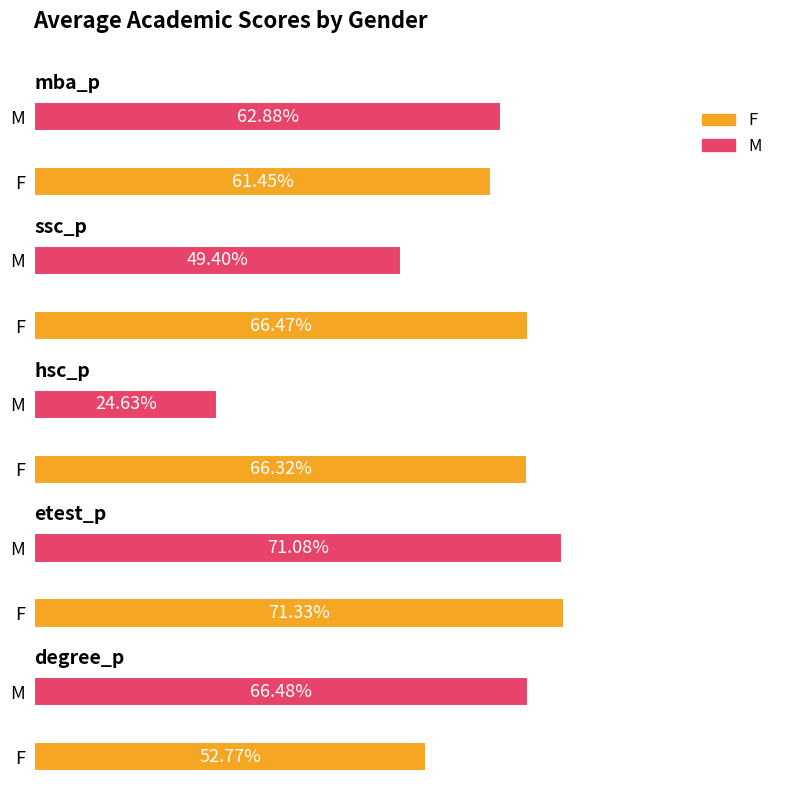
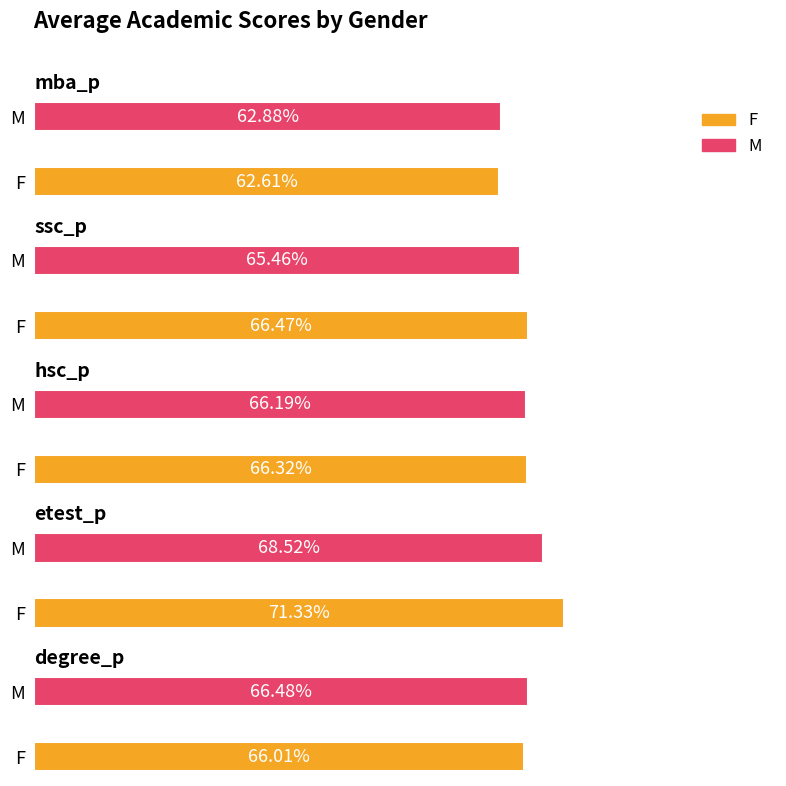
  {
    "mba_p": {
      "M": "62.88%",
-     "F": "61.45%"
+     "F": "62.61%"
    },
    "ssc_p": {
-     "M": "49.40%",
+     "M": "65.46%",
      "F": "66.47%"
    },
    "hsc_p": {
-     "M": "24.63%",
+     "M": "66.19%",
      "F": "66.32%"
    },
    "etest_p": {
-     "M": "71.08%",
+     "M": "68.52%",
      "F": "71.33%"
    },
    "degree_p": {
      "M": "66.48%",
-     "F": "52.77%"
+     "F": "66.01%"
    }
  }
